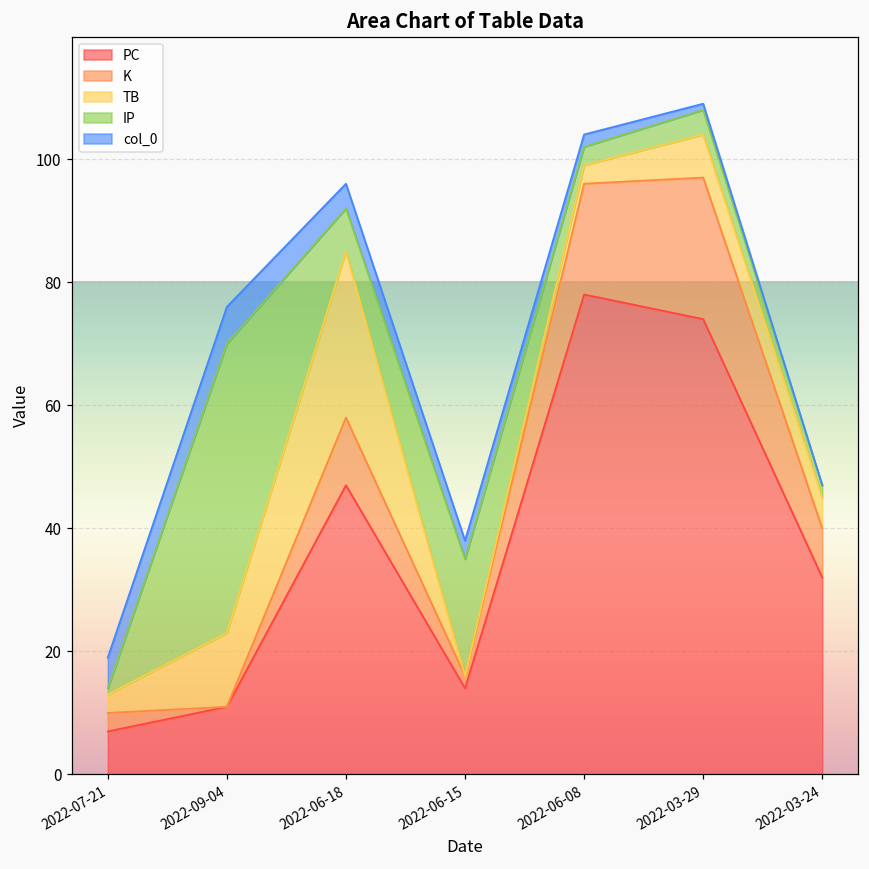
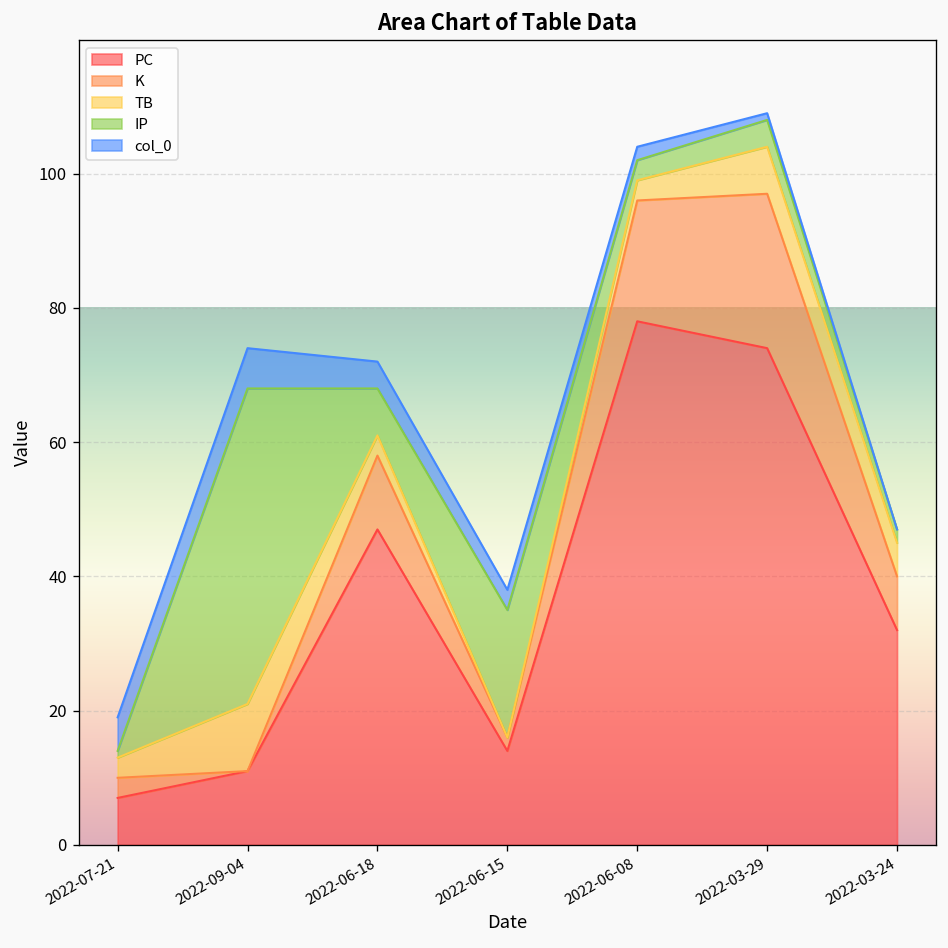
  {
    "PC": {
      "2022-07-21": 7,
      "2022-06-18": 47,
      "2022-06-15": 14,
      "2022-06-08": 78,
      "2022-03-29": 74,
      "2022-03-24": 32
    },
    "K": {
      "2022-07-21": 3,
      "2022-06-18": 11,
      "2022-06-08": 18,
      "2022-03-29": 23,
      "2022-03-24": 8
    },
    "TB": {
      "2022-07-21": 3,
-     "2022-09-04": 12,
-     "2022-06-18": 27,
+     "2022-09-04": 10,
+     "2022-06-18": 3,
      "2022-06-08": 3,
      "2022-03-29": 7,
      "2022-03-24": 5
    },
    "IP": {
      "2022-07-21": 1,
      "2022-09-04": 47,
      "2022-06-18": 7,
      "2022-06-15": 19,
      "2022-06-08": 3,
      "2022-03-29": 4
    },
    "col_0": {
      "2022-07-21": 5,
      "2022-09-04": 6,
      "2022-06-18": 4,
      "2022-06-15": 3,
      "2022-06-08": 2,
      "2022-03-29": 1
    }
  }
